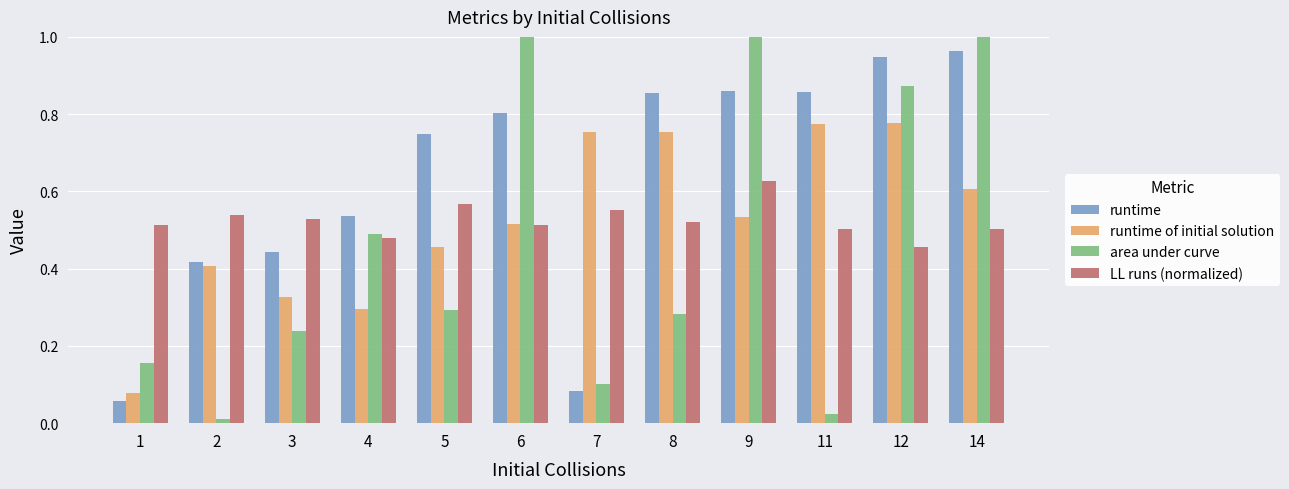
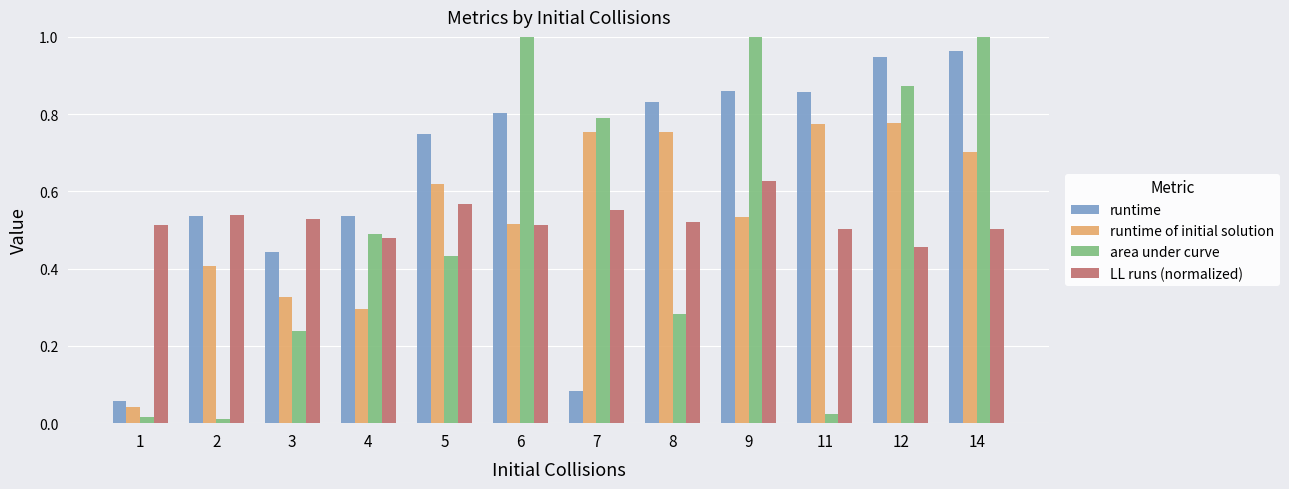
  {
    "runtime": {
      "1": 0.06,
-     "2": 0.42,
+     "2": 0.54,
      "3": 0.44,
      "4": 0.54,
      "5": 0.75,
      "6": 0.80,
      "7": 0.08,
-     "8": 0.85,
+     "8": 0.83,
      "9": 0.86,
      "11": 0.86,
      "12": 0.95,
      "14": 0.96
    },
    "runtime of initial solution": {
-     "1": 0.08,
+     "1": 0.04,
      "2": 0.41,
      "3": 0.33,
      "4": 0.29,
-     "5": 0.46,
+     "5": 0.62,
      "6": 0.52,
      "7": 0.75,
      "8": 0.75,
      "9": 0.53,
      "11": 0.78,
      "12": 0.78,
-     "14": 0.61
+     "14": 0.70
    },
    "area under curve": {
-     "1": 0.16,
+     "1": 0.02,
      "2": 0.01,
      "3": 0.24,
      "4": 0.49,
-     "5": 0.29,
-     "7": 0.10,
+     "5": 0.43,
+     "7": 0.79,
      "8": 0.28,
      "11": 0.02,
      "12": 0.87
    },
    "LL runs (normalized)": {
      "1": 0.51,
      "2": 0.54,
      "3": 0.53,
      "4": 0.48,
      "5": 0.57,
      "6": 0.51,
      "7": 0.55,
      "8": 0.52,
      "9": 0.63,
      "11": 0.50,
      "12": 0.46,
      "14": 0.50
    }
  }
